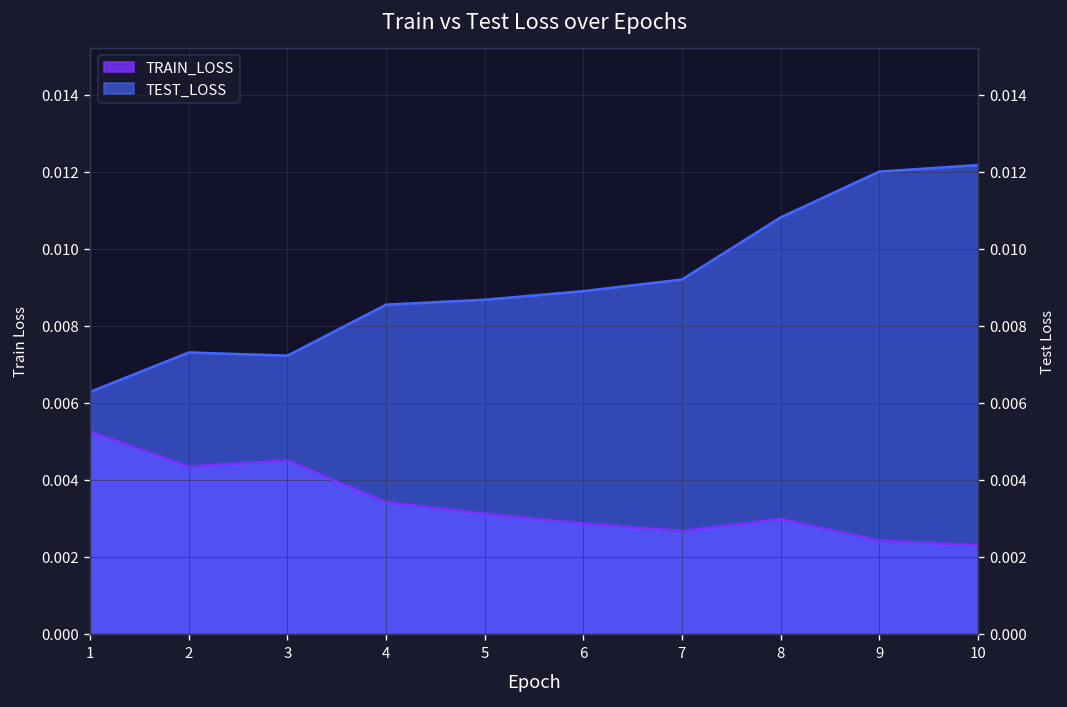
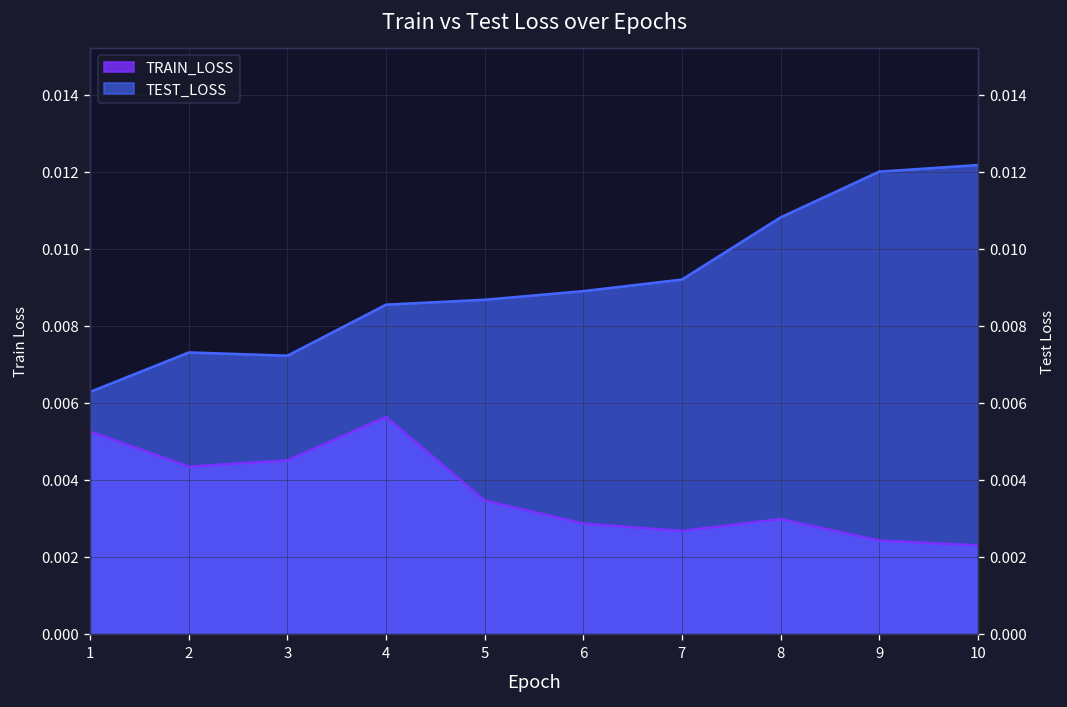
  {
    "TRAIN_LOSS": {
      "1": 0.0053,
      "2": 0.0043,
      "3": 0.0045,
-     "4": 0.0034,
-     "5": 0.0031,
+     "4": 0.0056,
+     "5": 0.0035,
      "6": 0.0029,
      "7": 0.0027,
      "8": 0.0030,
      "9": 0.0024,
      "10": 0.0023
    },
    "TEST_LOSS": {
      "1": 0.0063,
      "2": 0.0073,
      "3": 0.0072,
      "4": 0.0086,
      "5": 0.0087,
      "6": 0.0089,
      "7": 0.0092,
      "8": 0.0108,
      "9": 0.0120,
      "10": 0.0122
    }
  }
